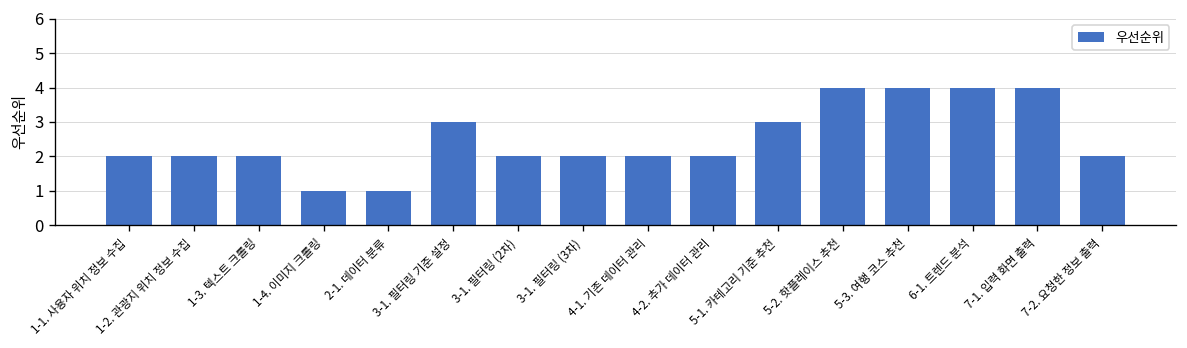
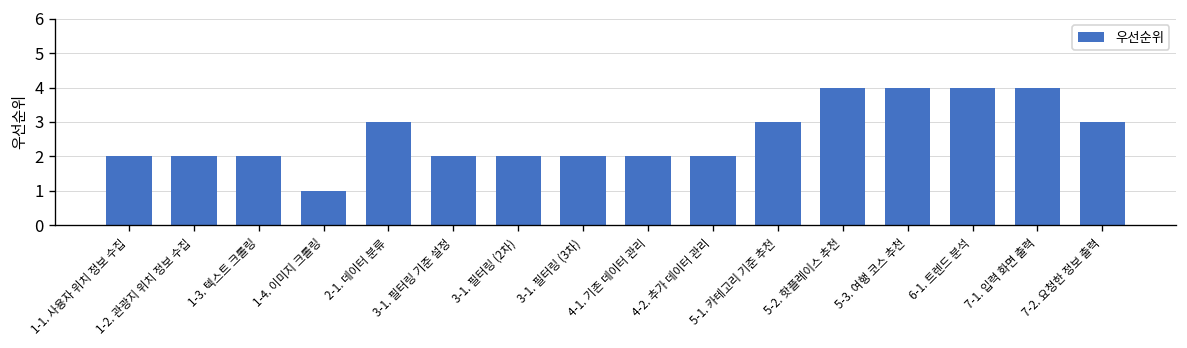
  {
    "1-1. 사용자 위치 정보 수집": 2,
    "1-2. 관광지 위치 정보 수집": 2,
    "1-3. 텍스트 크롤링": 2,
    "1-4. 이미지 크롤링": 1,
-   "2-1. 데이터 분류": 1,
-   "3-1. 필터링 기준 설정": 3,
+   "2-1. 데이터 분류": 3,
+   "3-1. 필터링 기준 설정": 2,
    "3-1. 필터링 (2차)": 2,
    "3-1. 필터링 (3차)": 2,
    "4-1. 기존 데이터 관리": 2,
    "4-2. 추가 데이터 관리": 2,
    "5-1. 카테고리 기준 추천": 3,
    "5-2. 핫플레이스 추천": 4,
    "5-3. 여행 코스 추천": 4,
    "6-1. 트렌드 분석": 4,
    "7-1. 입력 화면 출력": 4,
-   "7-2. 요청한 정보 출력": 2
+   "7-2. 요청한 정보 출력": 3
  }
